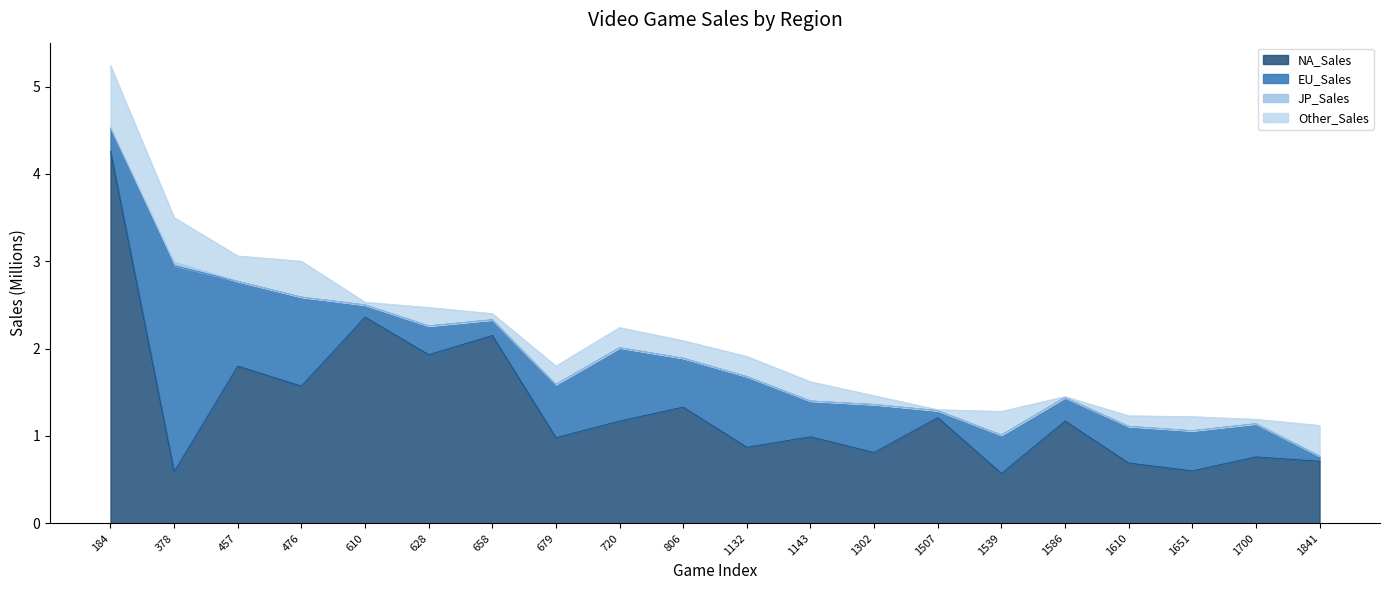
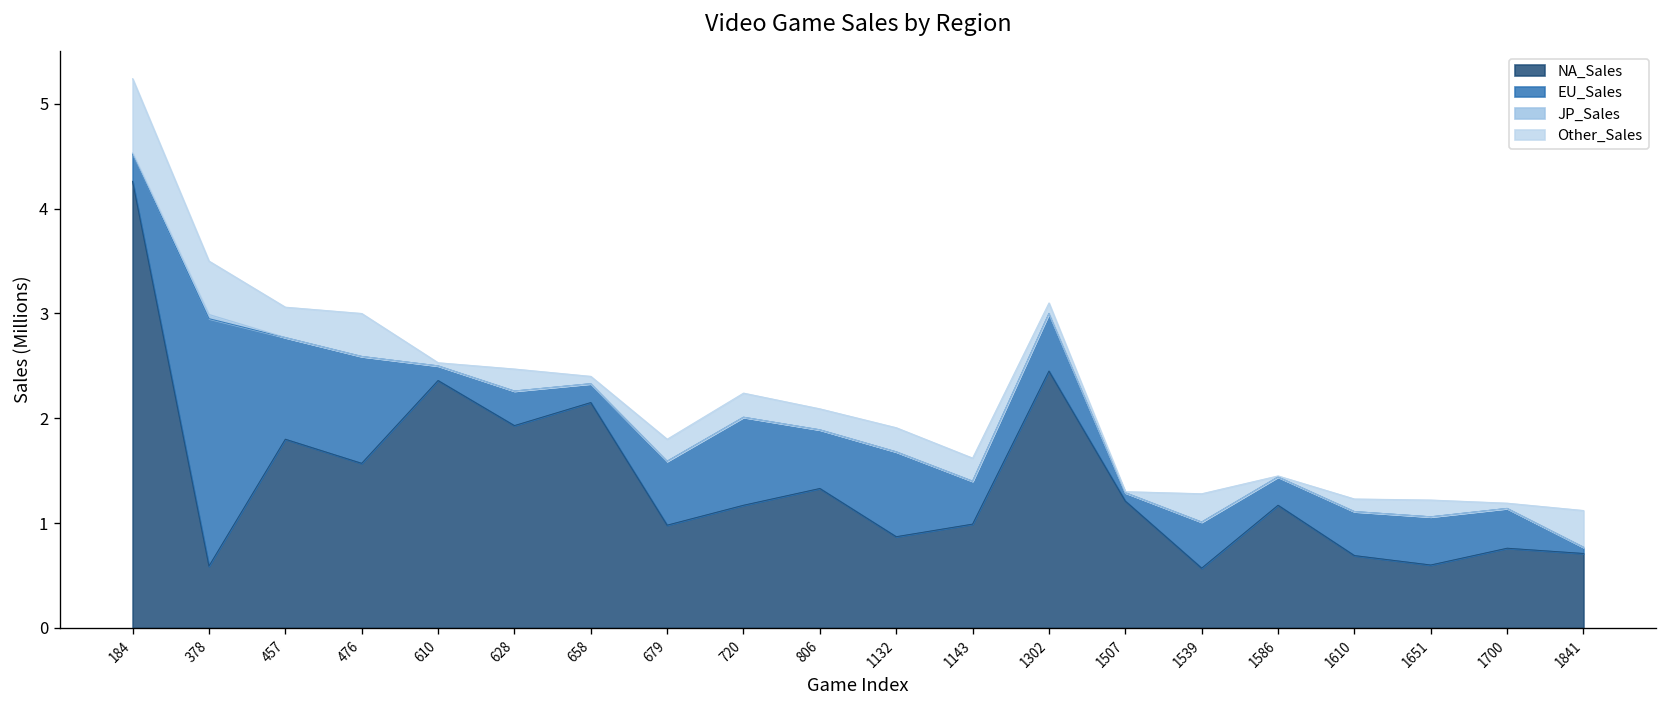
  {
    "NA_Sales": {
      "184": 4.3,
      "378": 0.6,
      "457": 1.8,
      "476": 1.6,
      "610": 2.4,
      "628": 1.9,
      "658": 2.2,
      "679": 1.0,
      "720": 1.2,
      "806": 1.3,
      "1132": 0.9,
      "1143": 1.0,
-     "1302": 0.8,
+     "1302": 2.5,
      "1507": 1.2,
      "1539": 0.6,
      "1586": 1.2,
      "1610": 0.7,
      "1651": 0.6,
      "1700": 0.8,
      "1841": 0.7
    },
    "EU_Sales": {
      "378": 2.4
    }
  }
